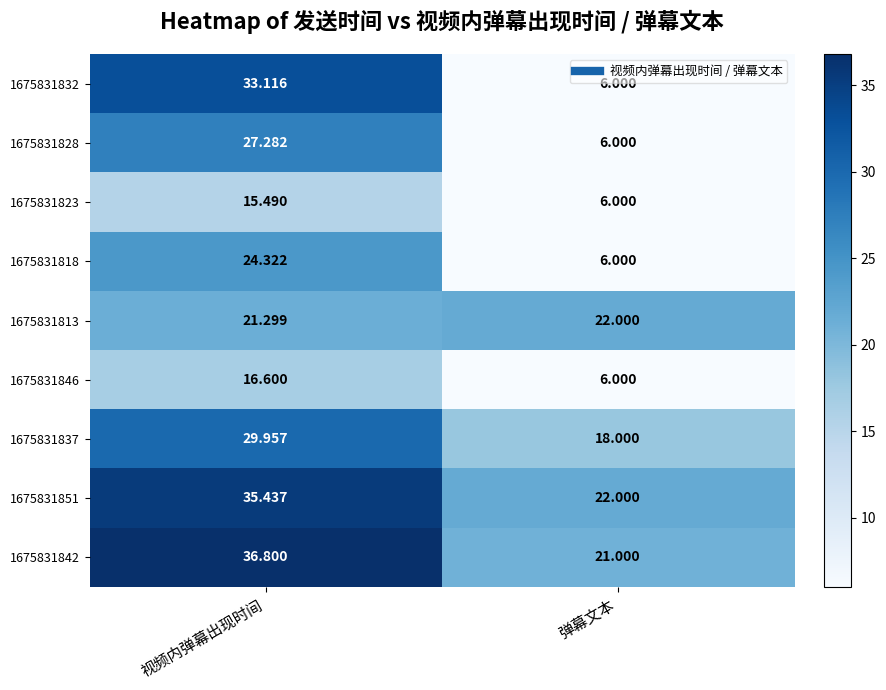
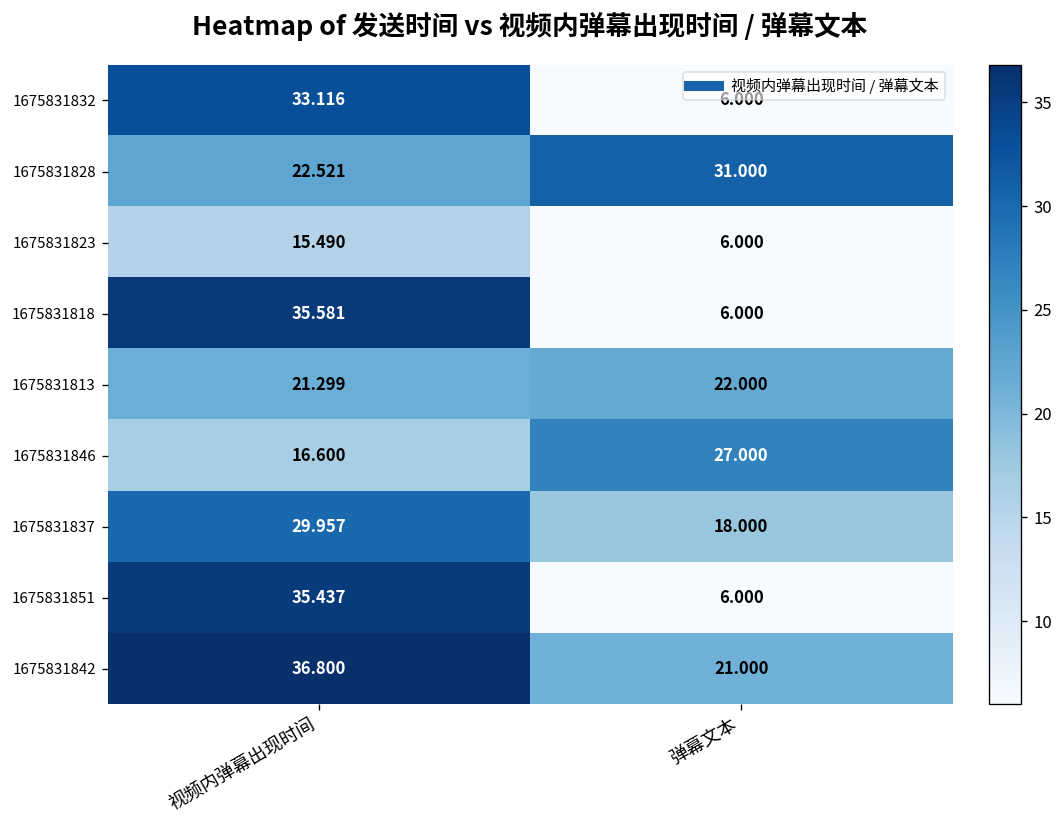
  {
    "1675831832": {
      "视频内弹幕出现时间": 33.116
    },
    "1675831828": {
-     "视频内弹幕出现时间": 27.282,
-     "弹幕文本": 6.000
+     "视频内弹幕出现时间": 22.521,
+     "弹幕文本": 31.000
    },
    "1675831823": {
      "视频内弹幕出现时间": 15.490,
      "弹幕文本": 6.000
    },
    "1675831818": {
-     "视频内弹幕出现时间": 24.322,
+     "视频内弹幕出现时间": 35.581,
      "弹幕文本": 6.000
    },
    "1675831813": {
      "视频内弹幕出现时间": 21.299,
      "弹幕文本": 22.000
    },
    "1675831846": {
      "视频内弹幕出现时间": 16.600,
-     "弹幕文本": 6.000
+     "弹幕文本": 27.000
    },
    "1675831837": {
      "视频内弹幕出现时间": 29.957,
      "弹幕文本": 18.000
    },
    "1675831851": {
      "视频内弹幕出现时间": 35.437,
-     "弹幕文本": 22.000
+     "弹幕文本": 6.000
    },
    "1675831842": {
      "视频内弹幕出现时间": 36.800,
      "弹幕文本": 21.000
    }
  }
